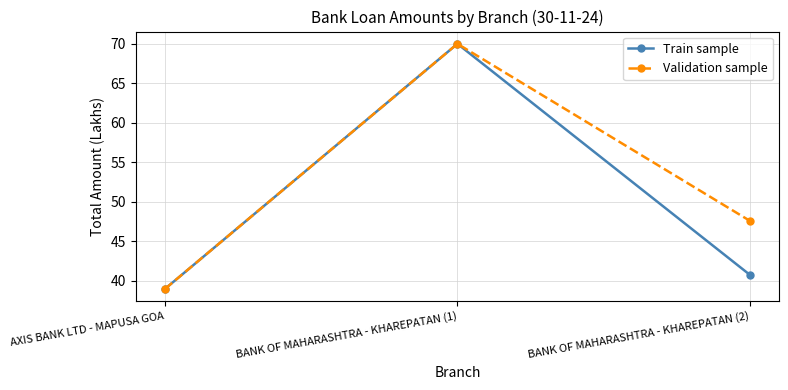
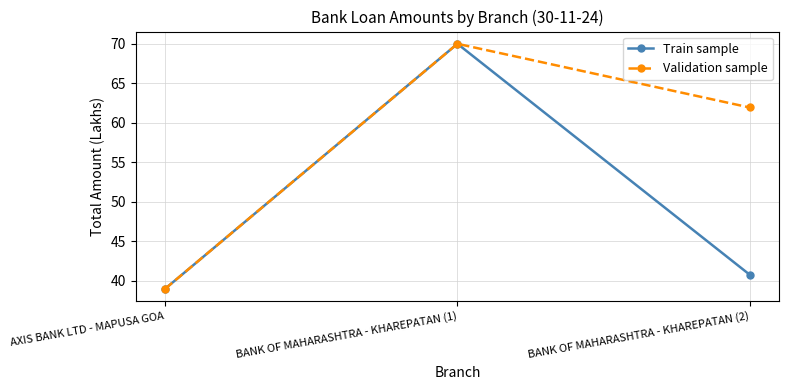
  {
    "Train sample": {
      "BANK OF MAHARASHTRA - KHAREPATAN (2)": 41
    },
    "Validation sample": {
-     "BANK OF MAHARASHTRA - KHAREPATAN (2)": 48
+     "BANK OF MAHARASHTRA - KHAREPATAN (2)": 62
    }
  }
